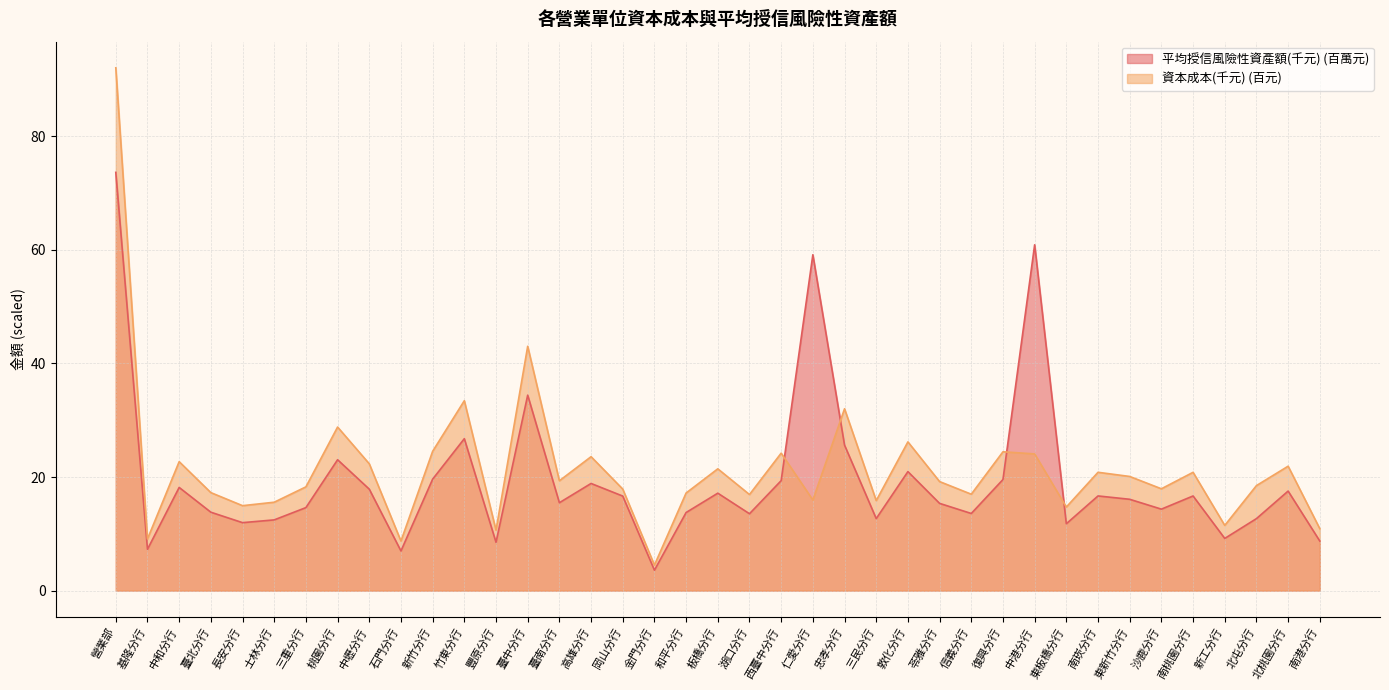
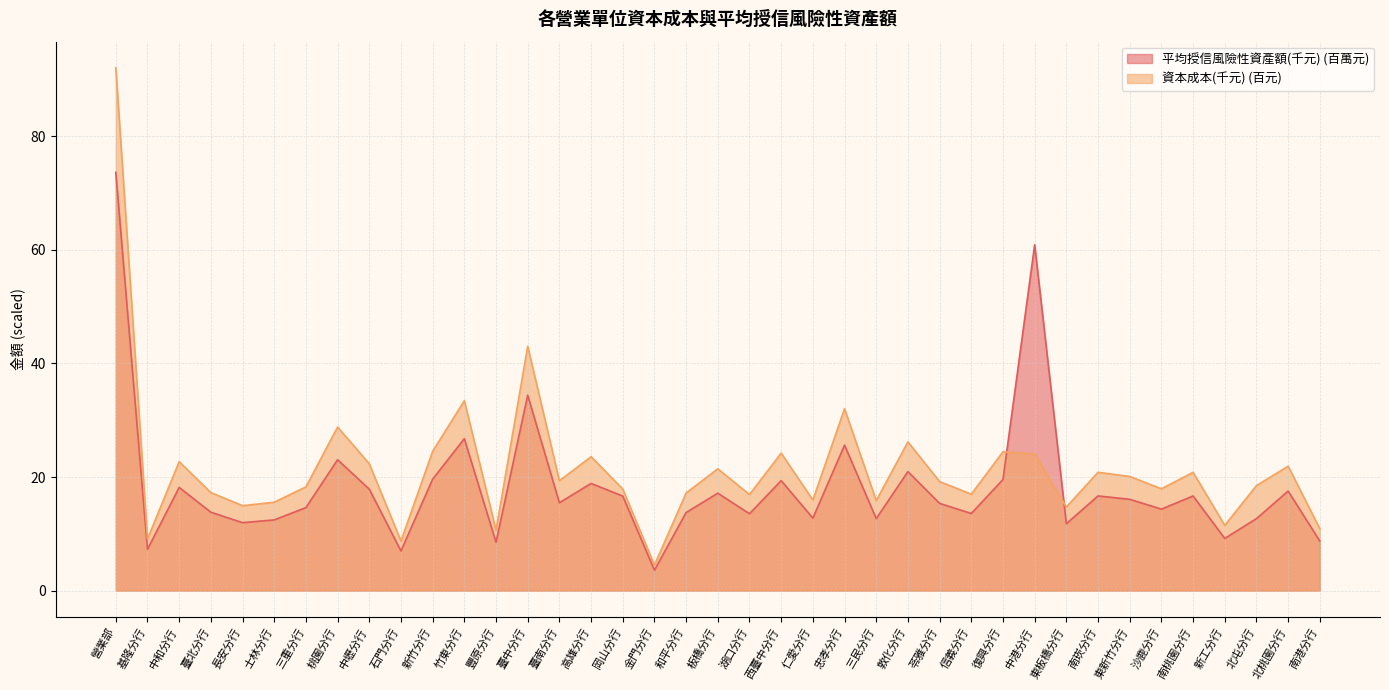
  {
    "平均授信風險性資產額(千元) (百萬元)": {
      "營業部": 74,
      "基隆分行": 7,
      "中和分行": 18,
      "臺北分行": 14,
      "長安分行": 12,
      "士林分行": 12,
      "三重分行": 15,
      "桃園分行": 23,
      "中壢分行": 18,
      "石門分行": 7,
      "新竹分行": 20,
      "竹東分行": 27,
      "豐原分行": 9,
      "臺中分行": 34,
      "臺南分行": 15,
      "高雄分行": 19,
      "岡山分行": 17,
      "金門分行": 4,
      "和平分行": 14,
      "板橋分行": 17,
      "湖口分行": 14,
      "西臺中分行": 19,
-     "仁愛分行": 59,
+     "仁愛分行": 13,
      "忠孝分行": 26,
      "三民分行": 13,
      "敦化分行": 21,
      "苓雅分行": 15,
      "信義分行": 14,
      "復興分行": 20,
      "中港分行": 61,
      "東板橋分行": 12,
      "南崁分行": 17,
      "東新竹分行": 16,
      "沙鹿分行": 14,
      "南桃園分行": 17,
      "新工分行": 9,
      "北屯分行": 13,
      "北桃園分行": 18,
      "南港分行": 9
    },
    "資本成本(千元) (百元)": {
      "營業部": 92,
      "基隆分行": 9,
      "中和分行": 23,
      "臺北分行": 17,
      "長安分行": 15,
      "士林分行": 16,
      "三重分行": 18,
      "桃園分行": 29,
      "中壢分行": 22,
      "石門分行": 9,
      "新竹分行": 25,
      "竹東分行": 33,
      "豐原分行": 11,
      "臺中分行": 43,
      "臺南分行": 19,
      "高雄分行": 24,
      "岡山分行": 18,
      "金門分行": 4,
      "和平分行": 17,
      "板橋分行": 21,
      "湖口分行": 17,
      "西臺中分行": 24,
      "仁愛分行": 16,
      "忠孝分行": 32,
      "三民分行": 16,
      "敦化分行": 26,
      "苓雅分行": 19,
      "信義分行": 17,
      "復興分行": 24,
      "中港分行": 24,
      "東板橋分行": 15,
      "南崁分行": 21,
      "東新竹分行": 20,
      "沙鹿分行": 18,
      "南桃園分行": 21,
      "新工分行": 11,
      "北屯分行": 18,
      "北桃園分行": 22,
      "南港分行": 11
    }
  }
